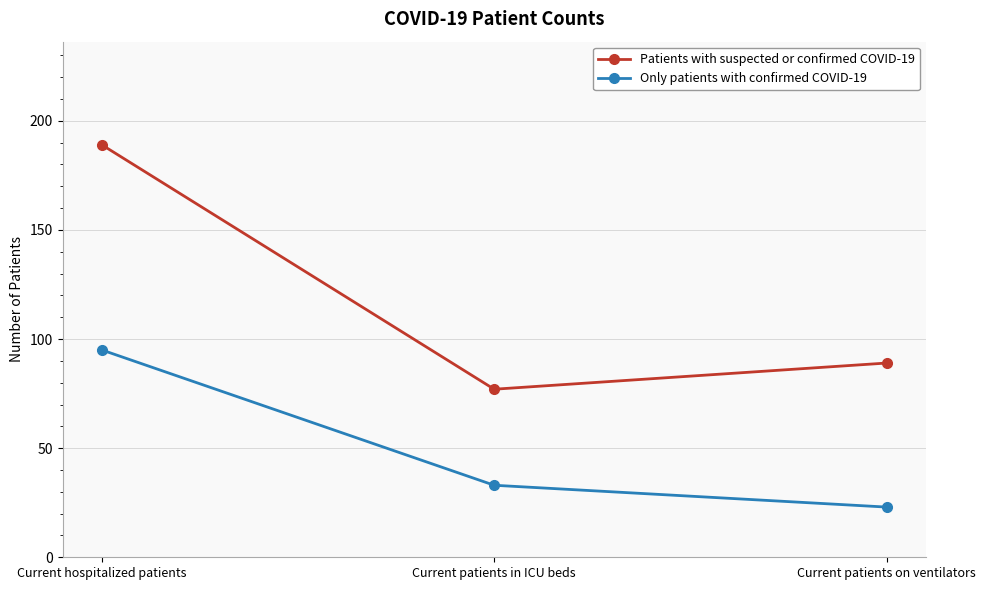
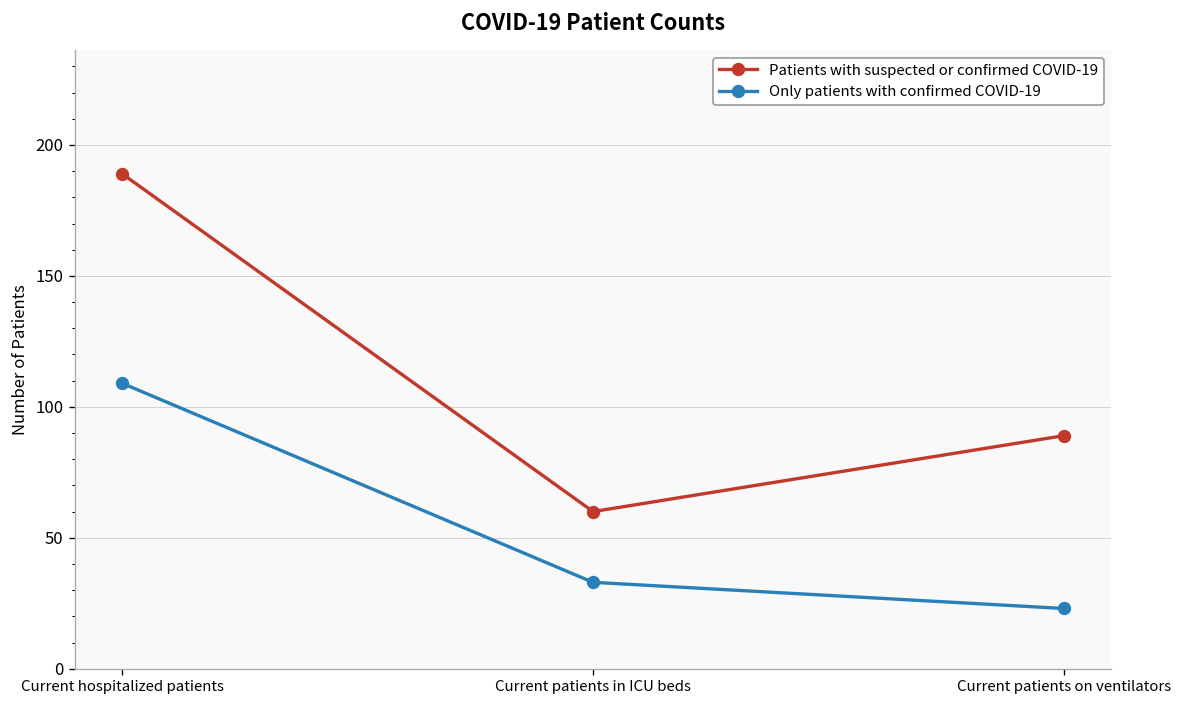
  {
    "Patients with suspected or confirmed COVID-19": {
      "Current hospitalized patients": 189,
-     "Current patients in ICU beds": 77,
+     "Current patients in ICU beds": 60,
      "Current patients on ventilators": 89
    },
    "Only patients with confirmed COVID-19": {
-     "Current hospitalized patients": 95,
+     "Current hospitalized patients": 109,
      "Current patients in ICU beds": 33,
      "Current patients on ventilators": 23
    }
  }
